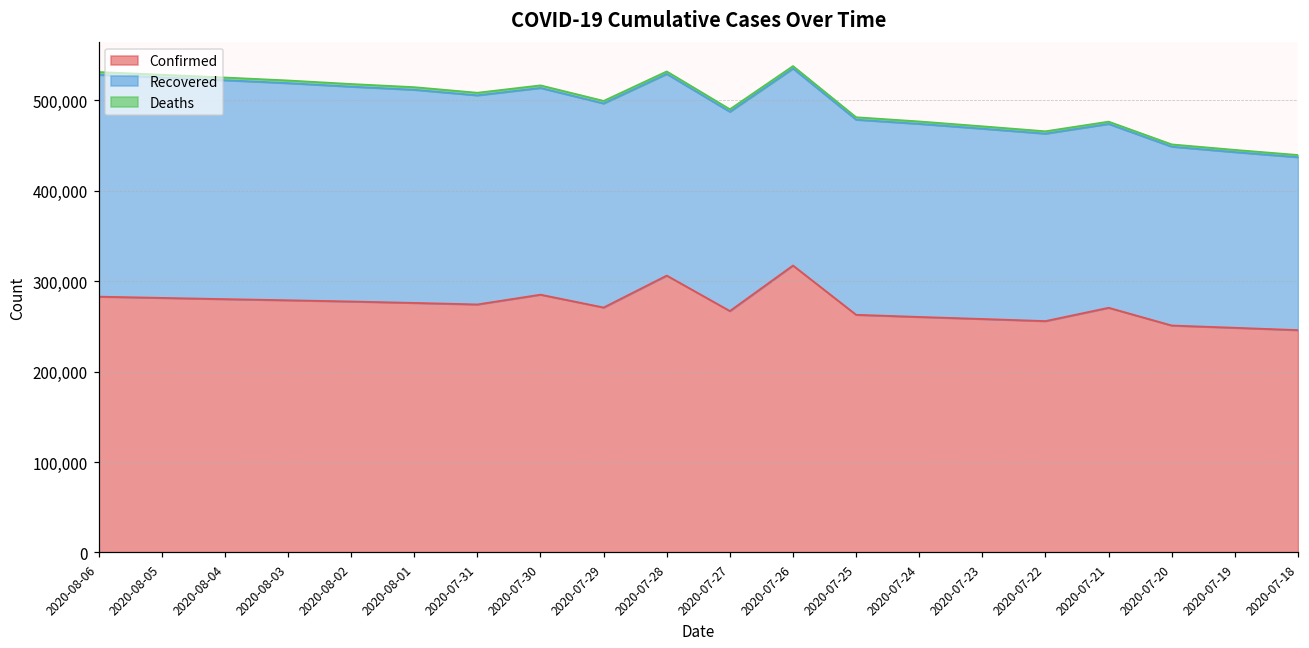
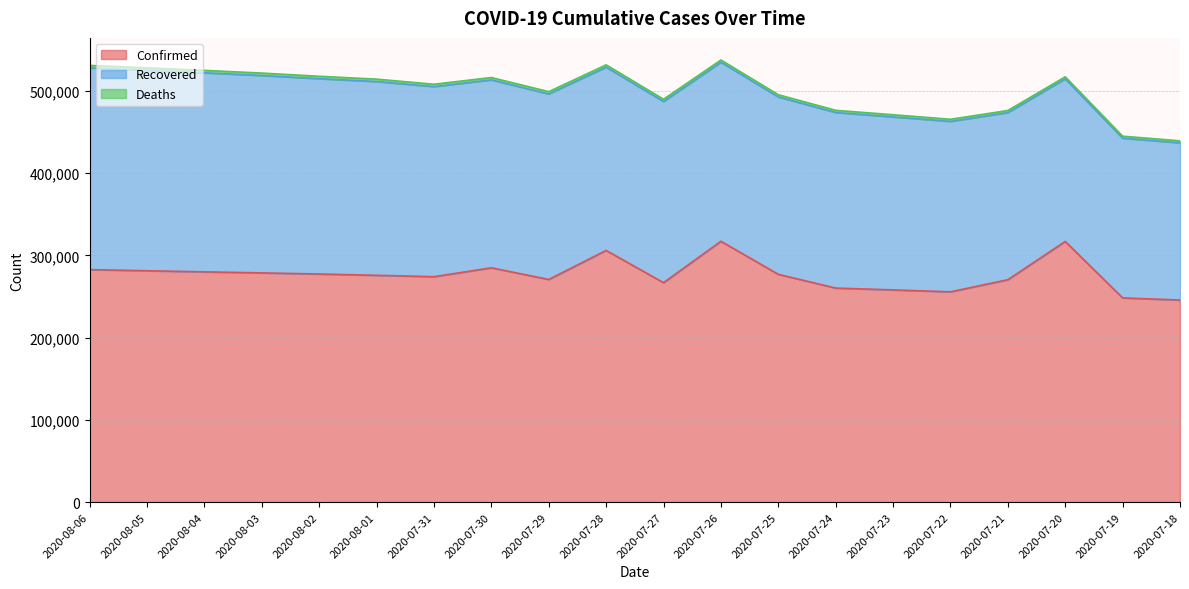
  {
    "Confirmed": {
      "2020-08-06": "280,000",
      "2020-08-05": "280,000",
      "2020-08-04": "280,000",
      "2020-08-03": "280,000",
      "2020-08-02": "280,000",
      "2020-08-01": "280,000",
      "2020-07-31": "270,000",
      "2020-07-30": "290,000",
      "2020-07-29": "270,000",
      "2020-07-28": "310,000",
      "2020-07-27": "270,000",
      "2020-07-26": "320,000",
-     "2020-07-25": "260,000",
+     "2020-07-25": "280,000",
      "2020-07-24": "260,000",
      "2020-07-23": "260,000",
      "2020-07-22": "260,000",
      "2020-07-21": "270,000",
-     "2020-07-20": "250,000",
+     "2020-07-20": "320,000",
      "2020-07-19": "250,000",
      "2020-07-18": "250,000"
    }
  }
